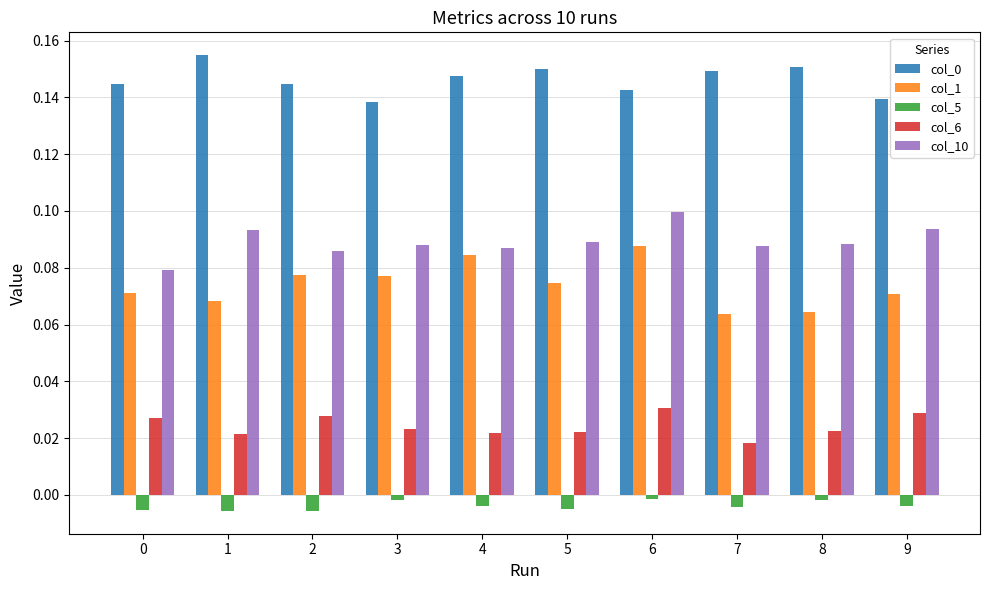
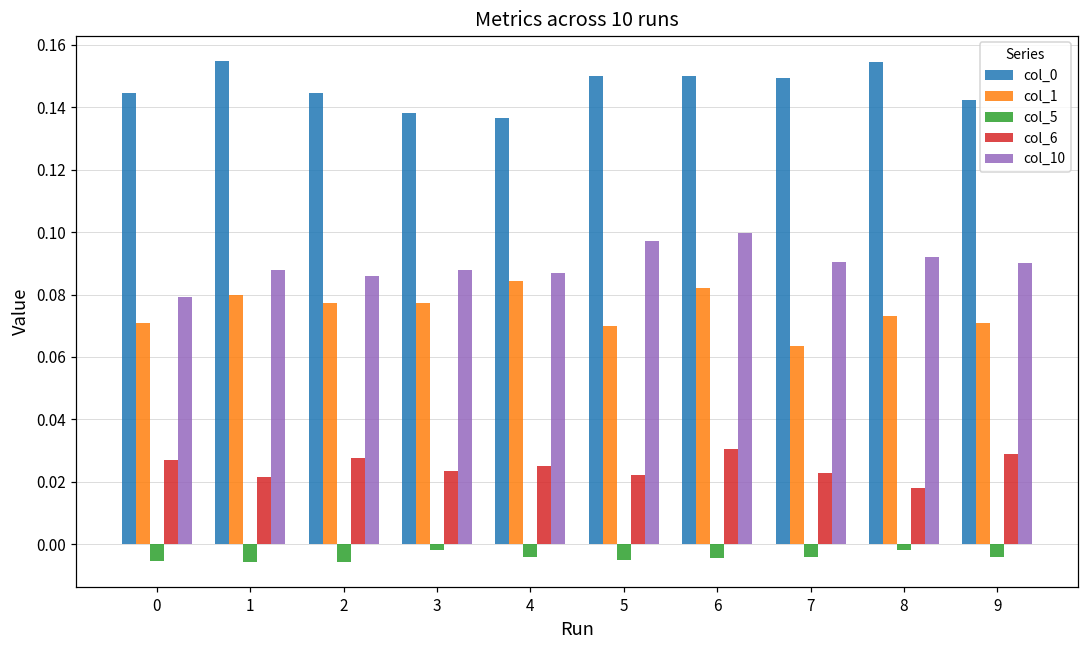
  {
    "col_0": {
      "0": 0.145,
      "1": 0.155,
      "2": 0.145,
      "3": 0.138,
-     "4": 0.148,
+     "4": 0.137,
      "5": 0.150,
-     "6": 0.143,
+     "6": 0.150,
      "7": 0.149,
-     "8": 0.151,
-     "9": 0.139
+     "8": 0.155,
+     "9": 0.142
    },
    "col_1": {
      "0": 0.071,
-     "1": 0.068,
+     "1": 0.080,
      "2": 0.077,
      "3": 0.077,
      "4": 0.084,
-     "5": 0.075,
-     "6": 0.088,
+     "5": 0.070,
+     "6": 0.082,
      "7": 0.064,
-     "8": 0.064,
+     "8": 0.073,
      "9": 0.071
    },
    "col_5": {
      "0": -0.005,
      "1": -0.006,
      "2": -0.006,
      "3": -0.002,
      "4": -0.004,
      "5": -0.005,
-     "6": -0.001,
+     "6": -0.004,
      "7": -0.004,
      "8": -0.002,
      "9": -0.004
    },
    "col_6": {
      "0": 0.027,
      "1": 0.021,
      "2": 0.028,
      "3": 0.023,
-     "4": 0.022,
+     "4": 0.025,
      "5": 0.022,
      "6": 0.031,
-     "7": 0.018,
-     "8": 0.022,
+     "7": 0.023,
+     "8": 0.018,
      "9": 0.029
    },
    "col_10": {
      "0": 0.079,
-     "1": 0.093,
+     "1": 0.088,
      "2": 0.086,
      "3": 0.088,
      "4": 0.087,
-     "5": 0.089,
+     "5": 0.097,
      "6": 0.100,
-     "7": 0.088,
-     "8": 0.088,
-     "9": 0.094
+     "7": 0.091,
+     "8": 0.092,
+     "9": 0.090
    }
  }
